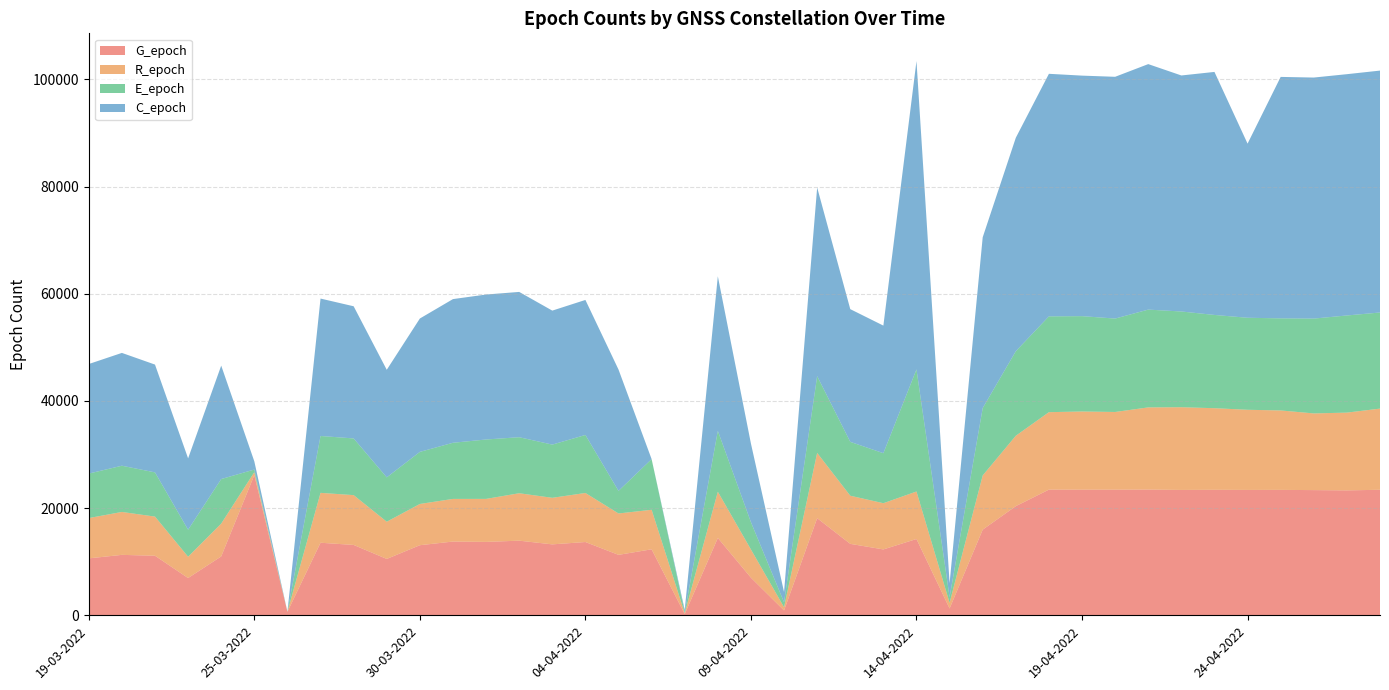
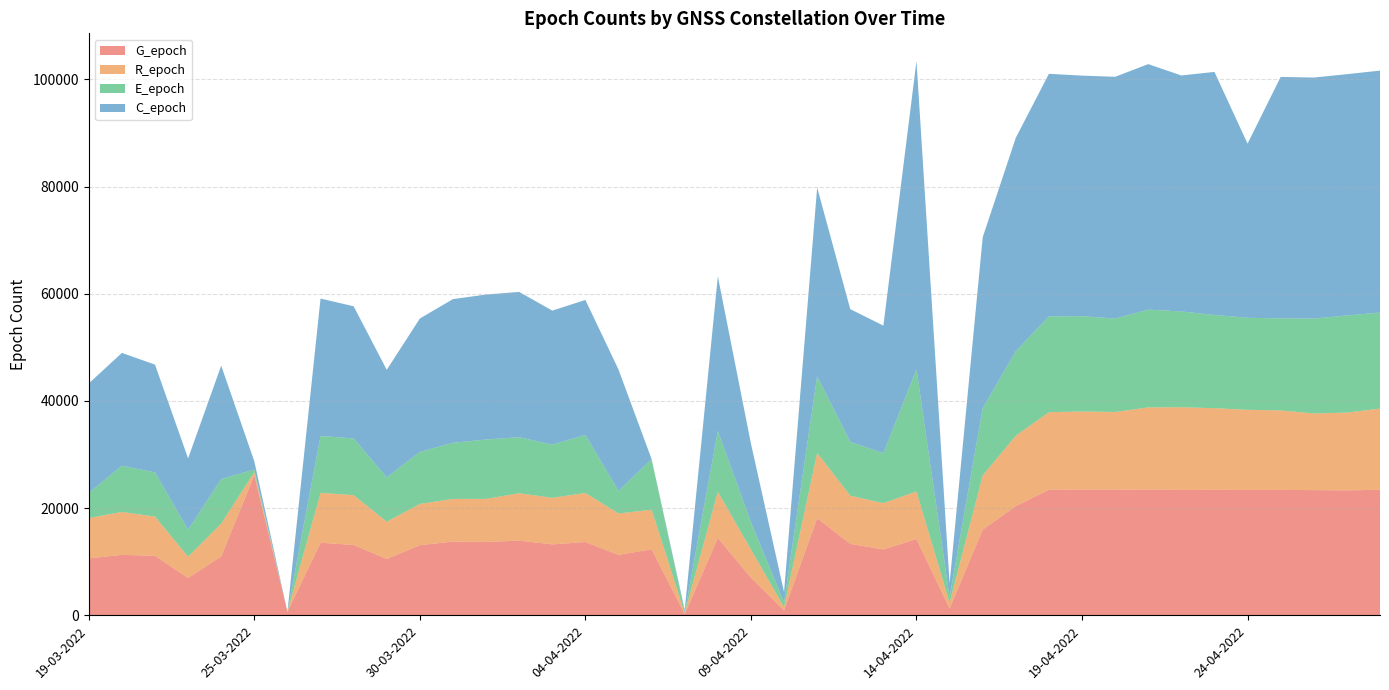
  {
    "E_epoch": {
-     "19-03-2022": 8000,
+     "19-03-2022": 5000,
      "25-03-2022": 0,
      "30-03-2022": 10000,
      "04-04-2022": 11000,
      "09-04-2022": 5000,
      "14-04-2022": 23000,
      "19-04-2022": 18000,
      "24-04-2022": 17000
    },
    "C_epoch": {
      "19-03-2022": 20000,
      "25-03-2022": 2000,
      "30-03-2022": 25000,
      "04-04-2022": 25000,
      "09-04-2022": 15000,
      "14-04-2022": 58000,
      "19-04-2022": 45000,
      "24-04-2022": 32000
    }
  }
